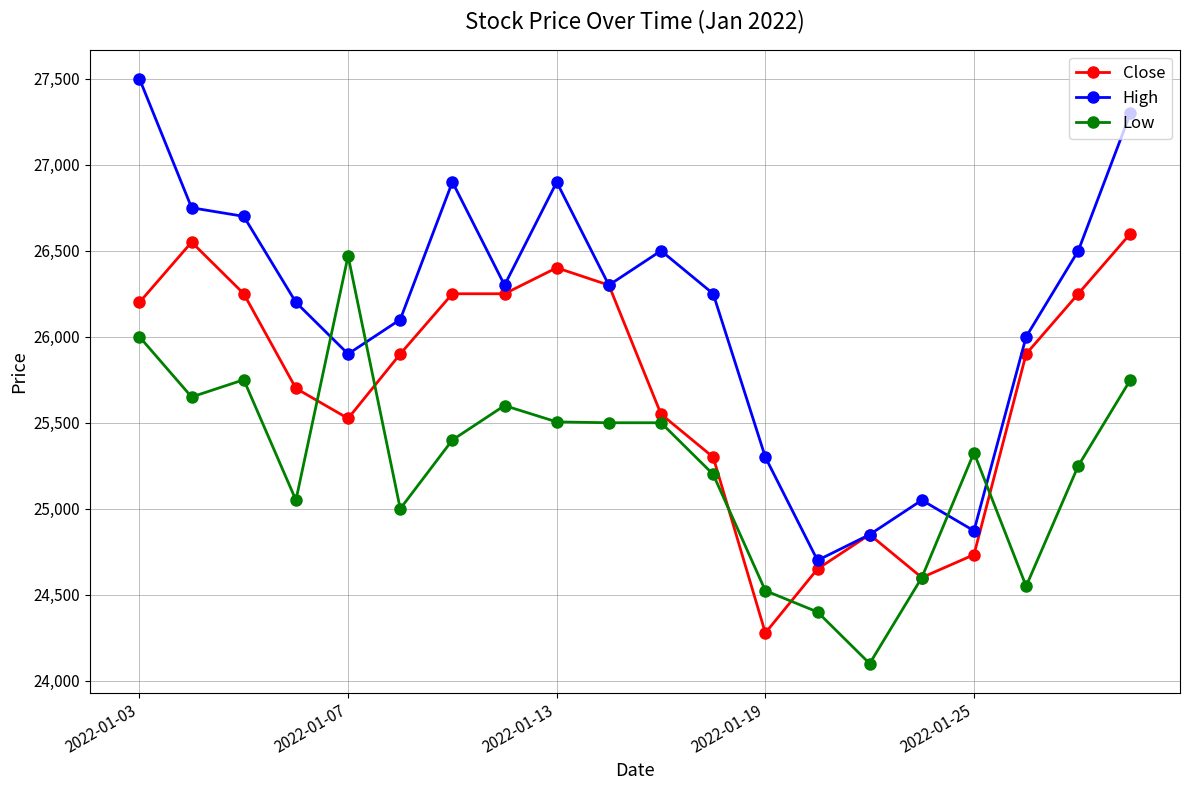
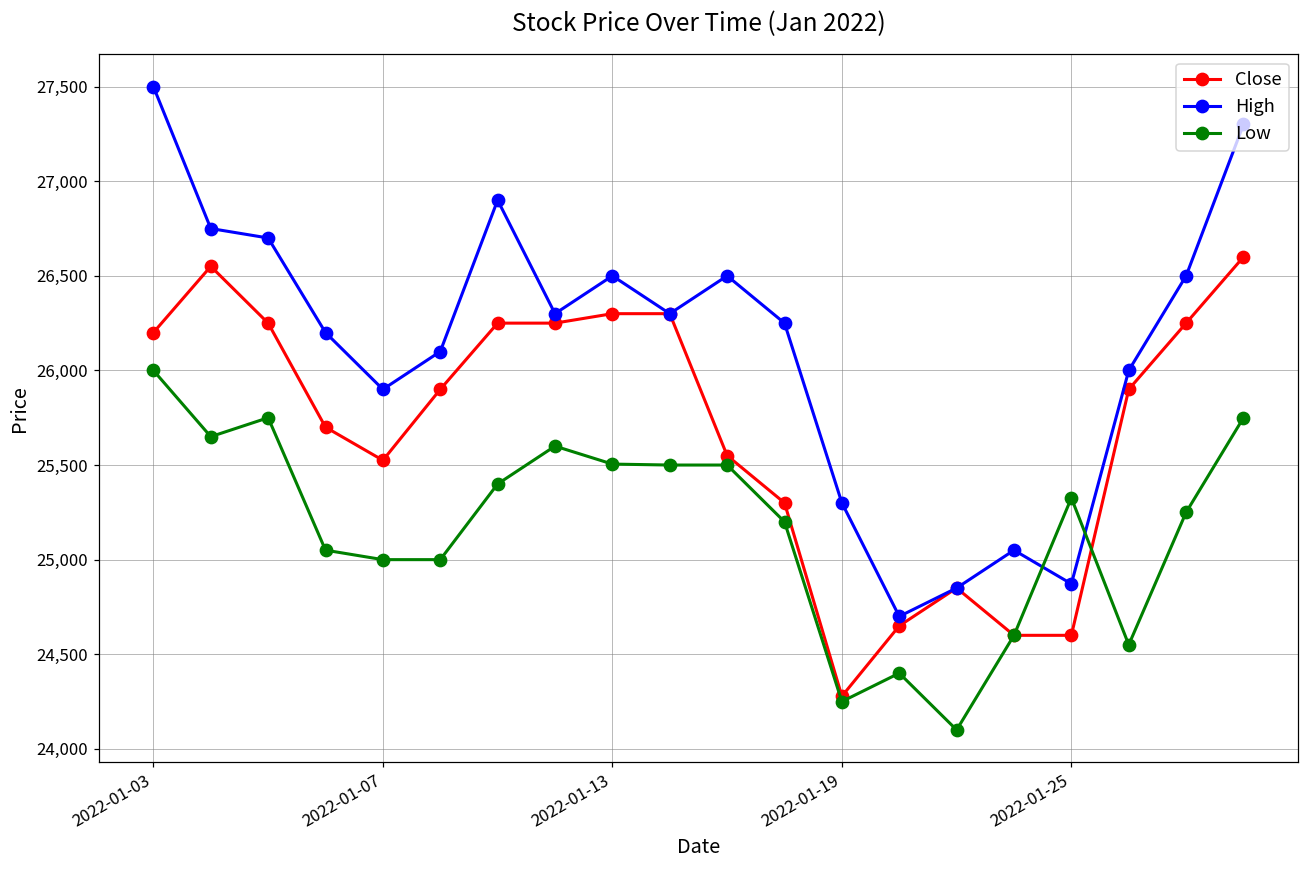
  {
    "Close": {
      "2022-01-03": "26,200",
      "2022-01-07": "25,530",
-     "2022-01-13": "26,400",
+     "2022-01-13": "26,300",
      "2022-01-19": "24,280",
-     "2022-01-25": "24,730"
+     "2022-01-25": "24,600"
    },
    "High": {
      "2022-01-03": "27,500",
      "2022-01-07": "25,900",
-     "2022-01-13": "26,900",
+     "2022-01-13": "26,500",
      "2022-01-19": "25,300",
      "2022-01-25": "24,870"
    },
    "Low": {
      "2022-01-03": "26,000",
-     "2022-01-07": "26,470",
+     "2022-01-07": "25,000",
      "2022-01-13": "25,510",
-     "2022-01-19": "24,520",
+     "2022-01-19": "24,250",
      "2022-01-25": "25,330"
    }
  }
